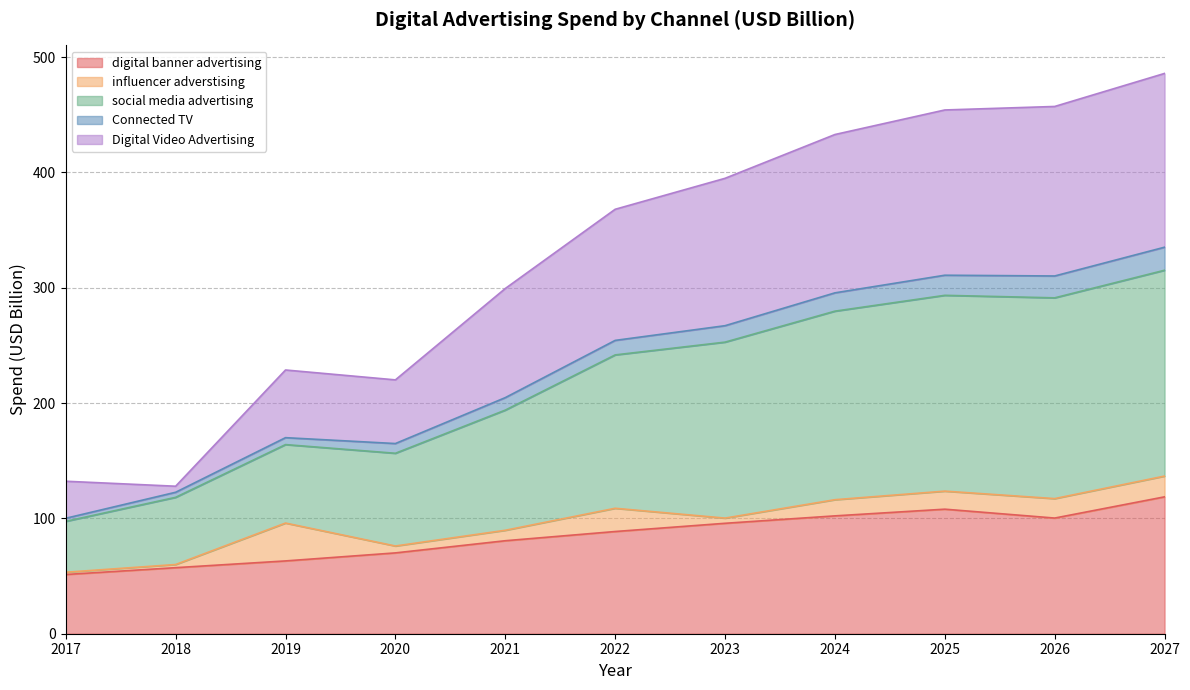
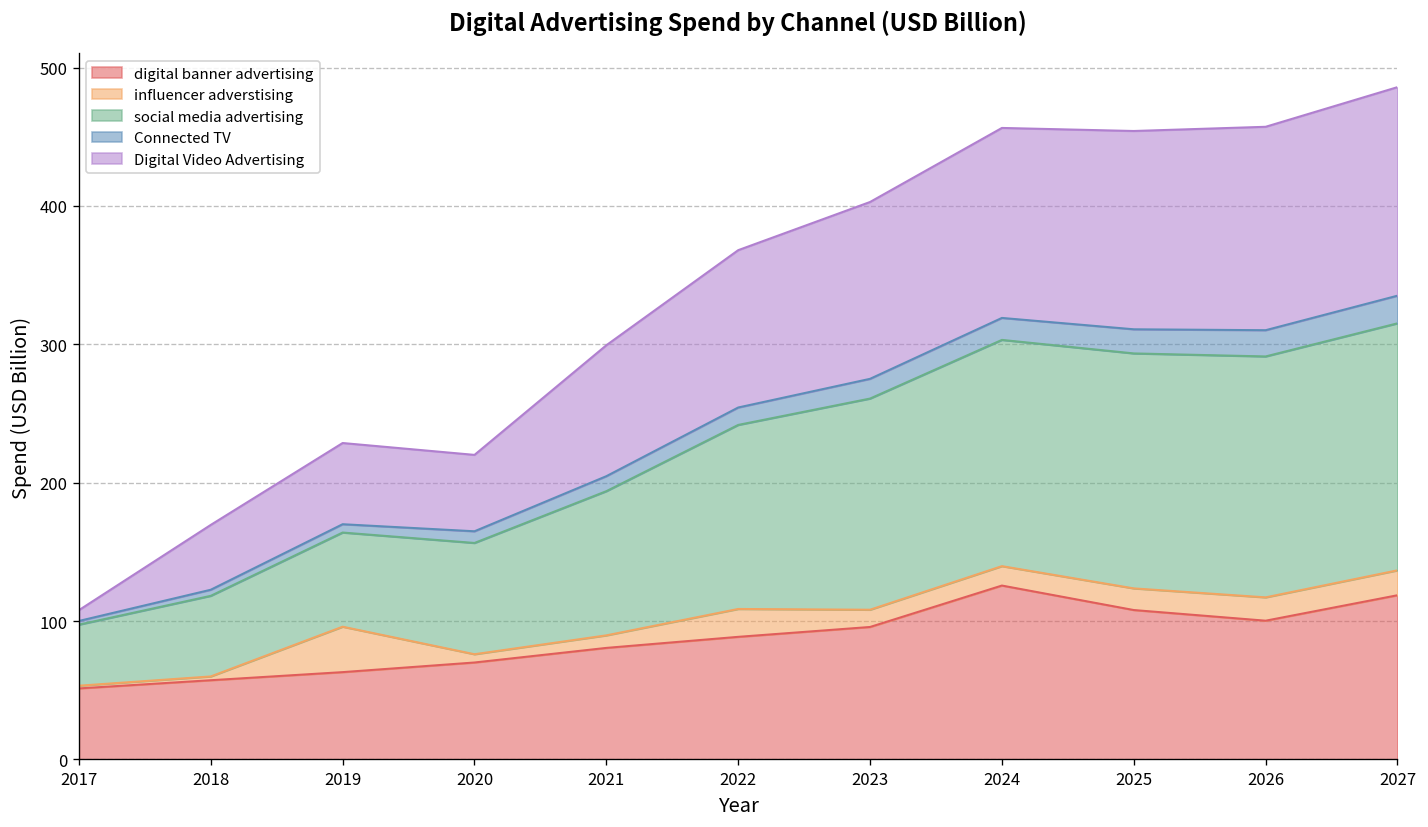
  {
    "digital banner advertising": {
      "2018": 57,
      "2019": 63,
      "2020": 70,
      "2021": 81,
      "2022": 89,
      "2023": 96,
-     "2024": 102,
+     "2024": 126,
      "2025": 108,
      "2026": 100,
      "2027": 119
    },
    "influencer adverstising": {
      "2018": 3,
      "2019": 33,
      "2020": 6,
      "2021": 9,
      "2022": 20,
-     "2023": 5,
+     "2023": 12,
      "2024": 14,
      "2025": 16,
      "2026": 17,
      "2027": 18
    },
    "Digital Video Advertising": {
-     "2017": 32,
-     "2018": 5,
+     "2017": 8,
+     "2018": 47,
      "2019": 59,
      "2020": 55,
      "2021": 95,
      "2022": 114,
      "2023": 128,
      "2024": 137,
      "2025": 143,
      "2026": 147,
      "2027": 151
    }
  }
